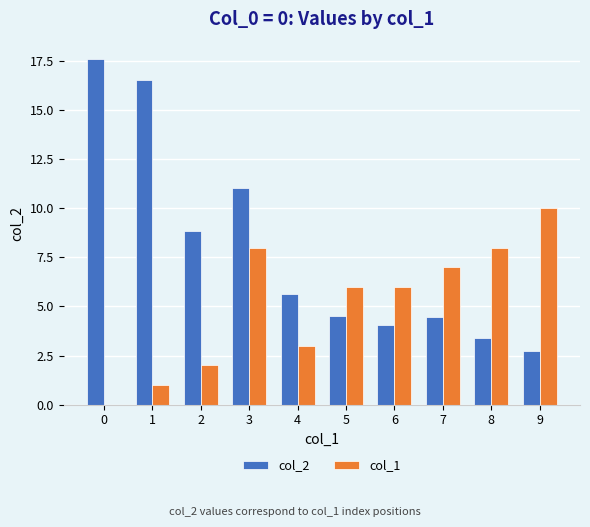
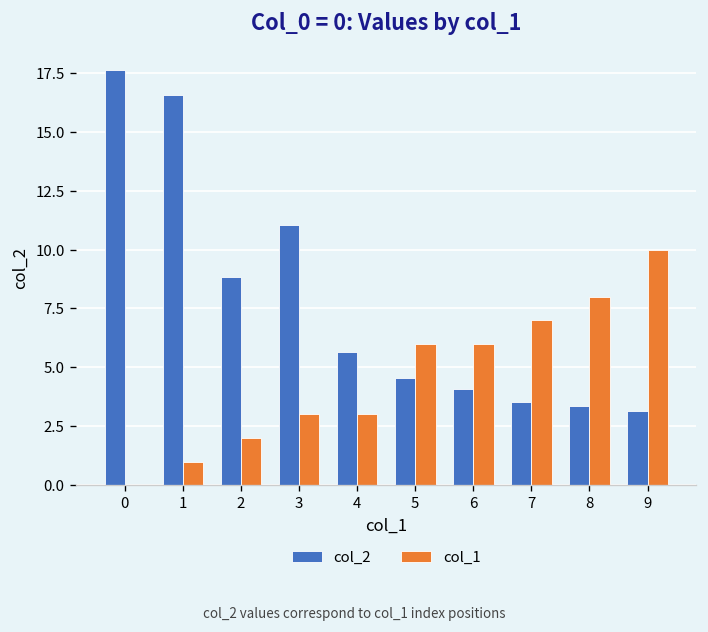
  {
    "col_2": {
      "0": 17.6,
      "1": 16.6,
      "2": 8.8,
      "3": 11.0,
      "4": 5.7,
      "5": 4.5,
      "6": 4.1,
-     "7": 4.5,
+     "7": 3.5,
      "8": 3.4,
-     "9": 2.7
+     "9": 3.1
    },
    "col_1": {
      "0": 0,
      "1": 1,
      "2": 2,
-     "3": 8,
+     "3": 3,
      "4": 3,
      "5": 6,
      "6": 6,
      "7": 7,
      "8": 8,
      "9": 10
    }
  }
